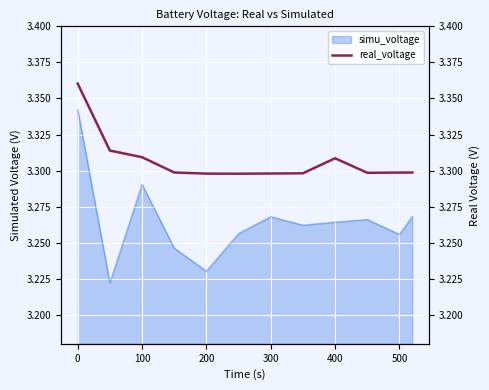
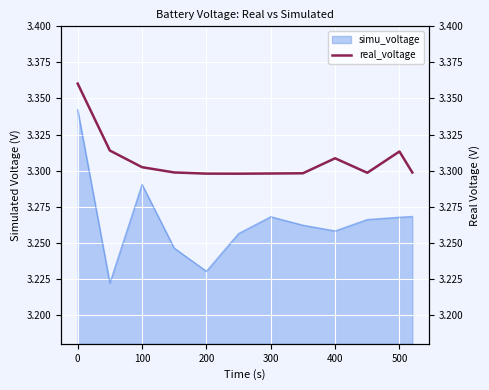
  {
    "simu_voltage": {
      "0": 3.342,
      "100": 3.290,
      "200": 3.230,
      "300": 3.268,
-     "400": 3.264,
-     "500": 3.256
+     "400": 3.258,
+     "500": 3.268
    },
    "real_voltage": {
      "0": 3.360,
-     "100": 3.309,
+     "100": 3.302,
      "200": 3.298,
      "300": 3.298,
      "400": 3.309,
-     "500": 3.299
+     "500": 3.313
    }
  }
